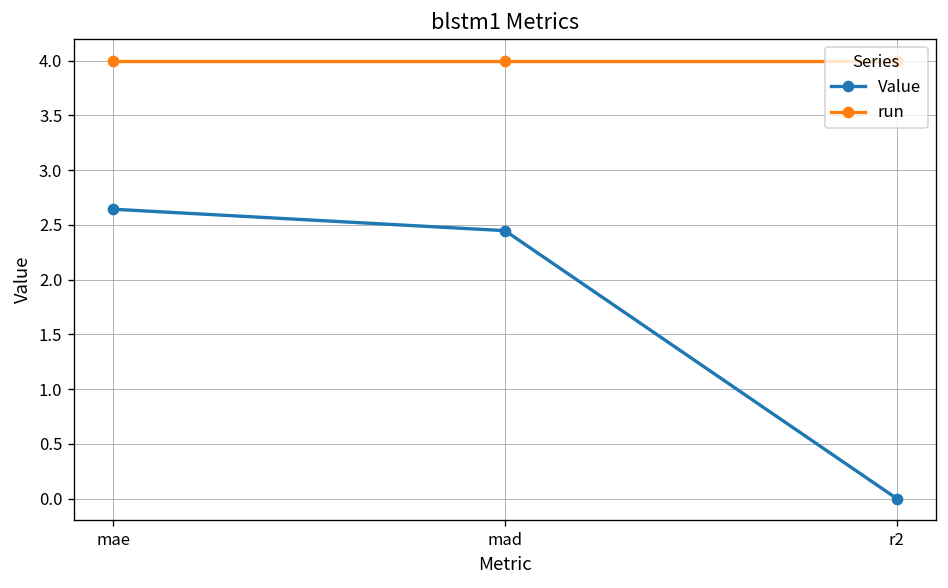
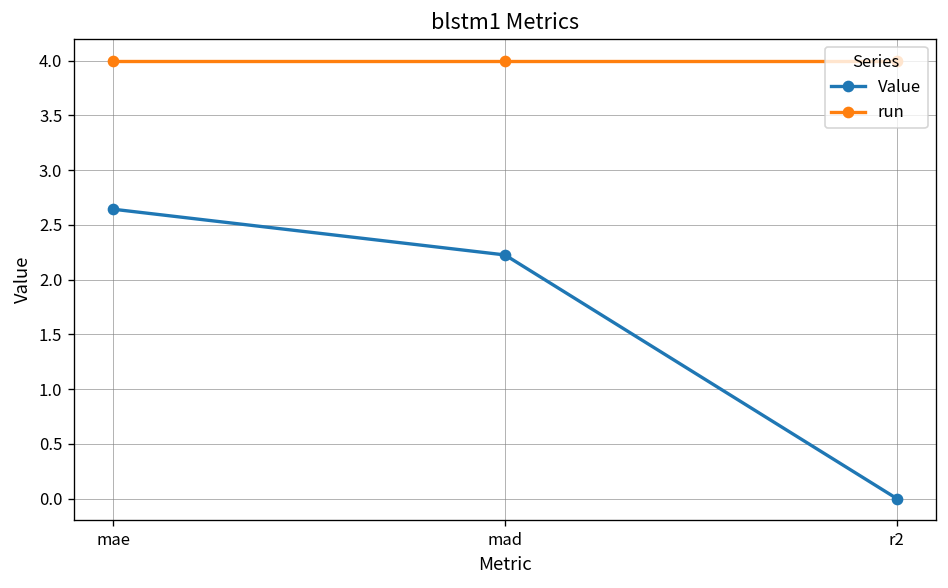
  {
    "Value": {
      "mae": 2.6,
-     "mad": 2.4,
+     "mad": 2.2,
      "r2": 0.0
    },
    "run": {
      "mae": 4.0,
      "mad": 4.0
    }
  }
